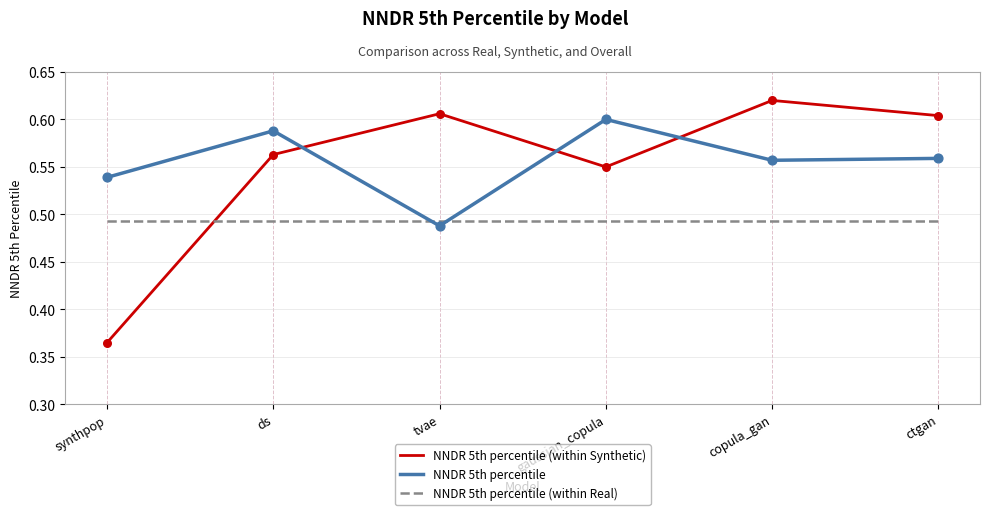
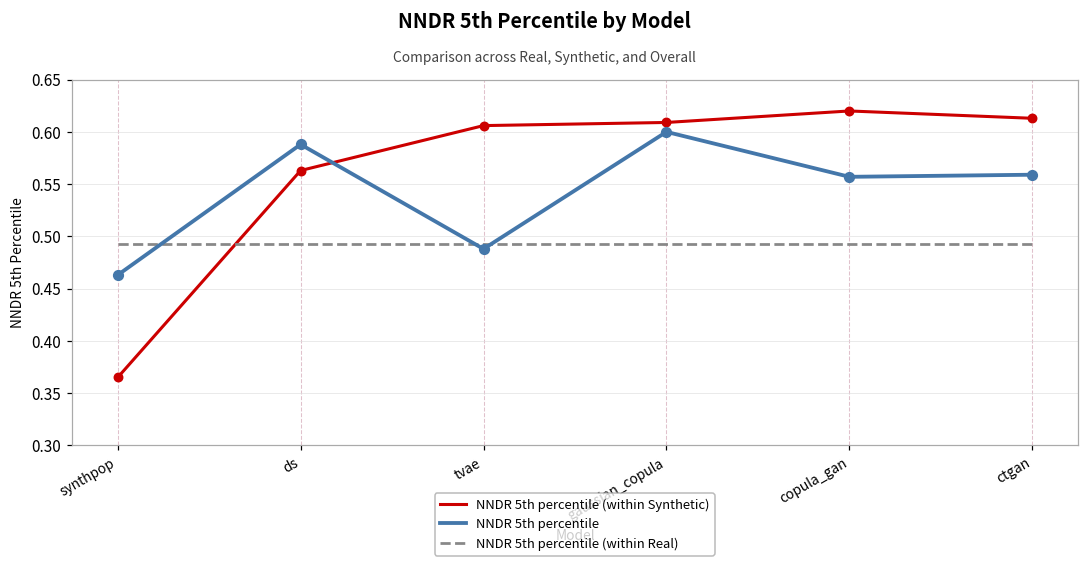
  {
    "NNDR 5th percentile (within Synthetic)": {
      "synthpop": 0.37,
      "ds": 0.56,
      "tvae": 0.61,
-     "gaussian_copula": 0.55,
+     "gaussian_copula": 0.61,
      "copula_gan": 0.62,
-     "ctgan": 0.60
+     "ctgan": 0.61
    },
    "NNDR 5th percentile": {
-     "synthpop": 0.54,
+     "synthpop": 0.46,
      "ds": 0.59,
      "tvae": 0.49,
      "gaussian_copula": 0.60,
      "copula_gan": 0.56,
      "ctgan": 0.56
    },
    "NNDR 5th percentile (within Real)": {
      "synthpop": 0.49,
      "ds": 0.49,
      "tvae": 0.49,
      "gaussian_copula": 0.49,
      "copula_gan": 0.49,
      "ctgan": 0.49
    }
  }
